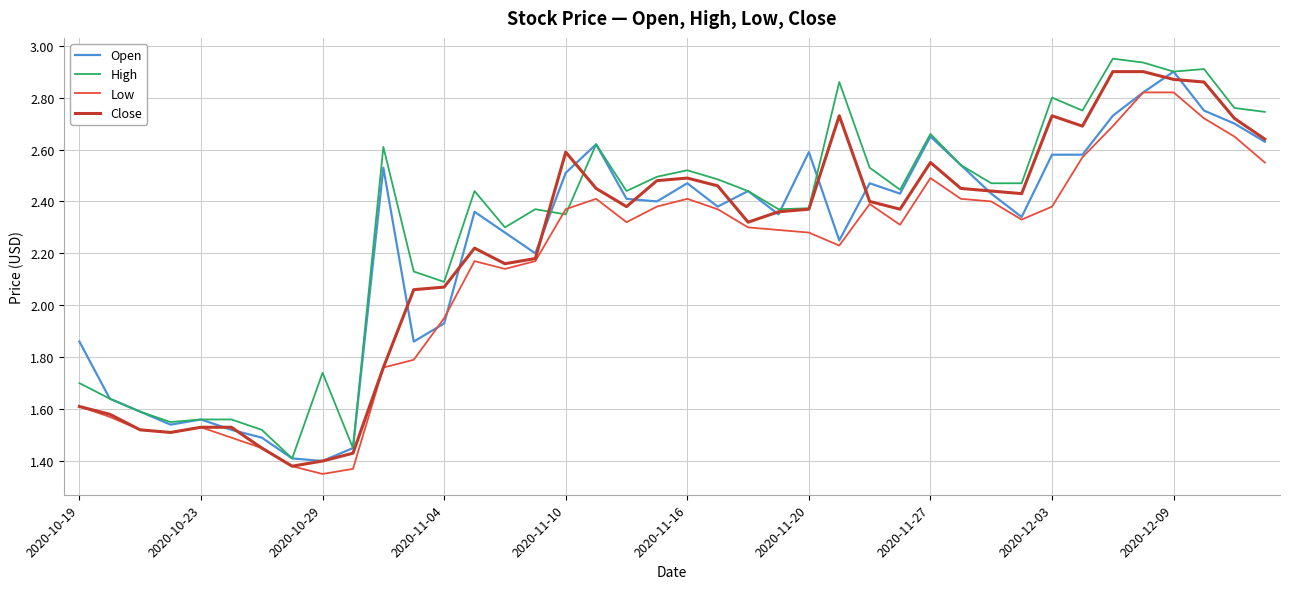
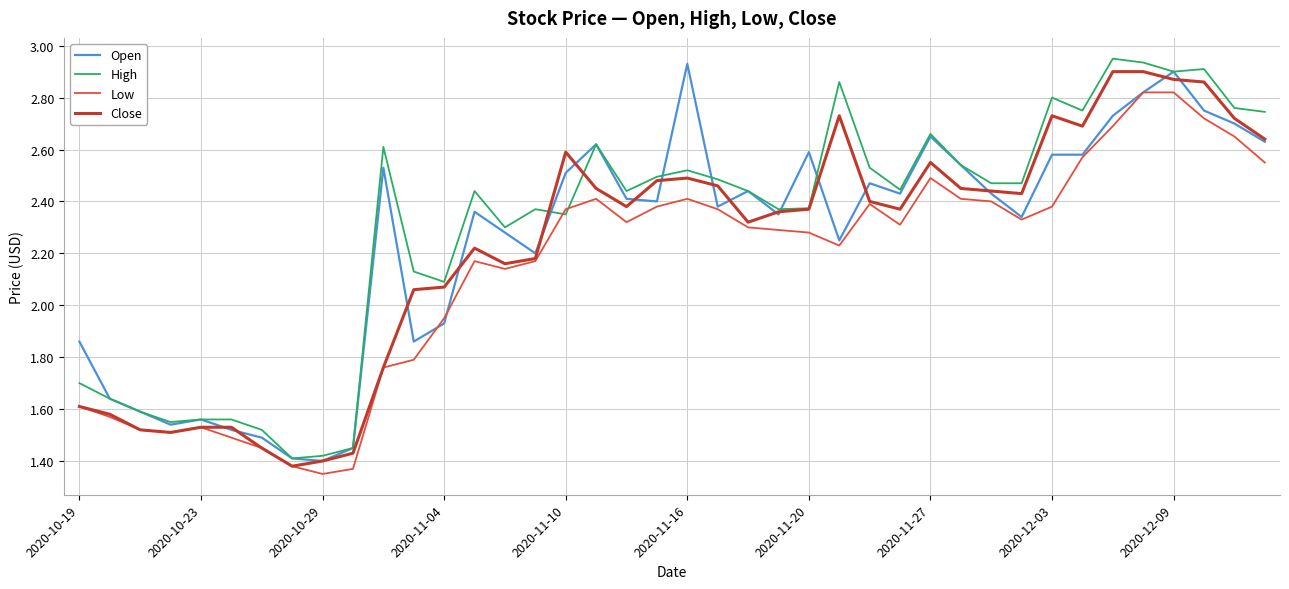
  {
    "Open": {
      "2020-10-19": 1.86,
      "2020-11-04": 1.93,
      "2020-11-10": 2.51,
-     "2020-11-16": 2.47,
+     "2020-11-16": 2.93,
      "2020-11-20": 2.59,
      "2020-11-27": 2.65,
      "2020-12-03": 2.58
    },
    "High": {
      "2020-10-19": 1.70,
-     "2020-10-29": 1.74,
+     "2020-10-29": 1.42,
      "2020-11-04": 2.09,
      "2020-11-10": 2.35,
      "2020-11-16": 2.52,
      "2020-11-27": 2.66,
      "2020-12-03": 2.80
    }
  }
